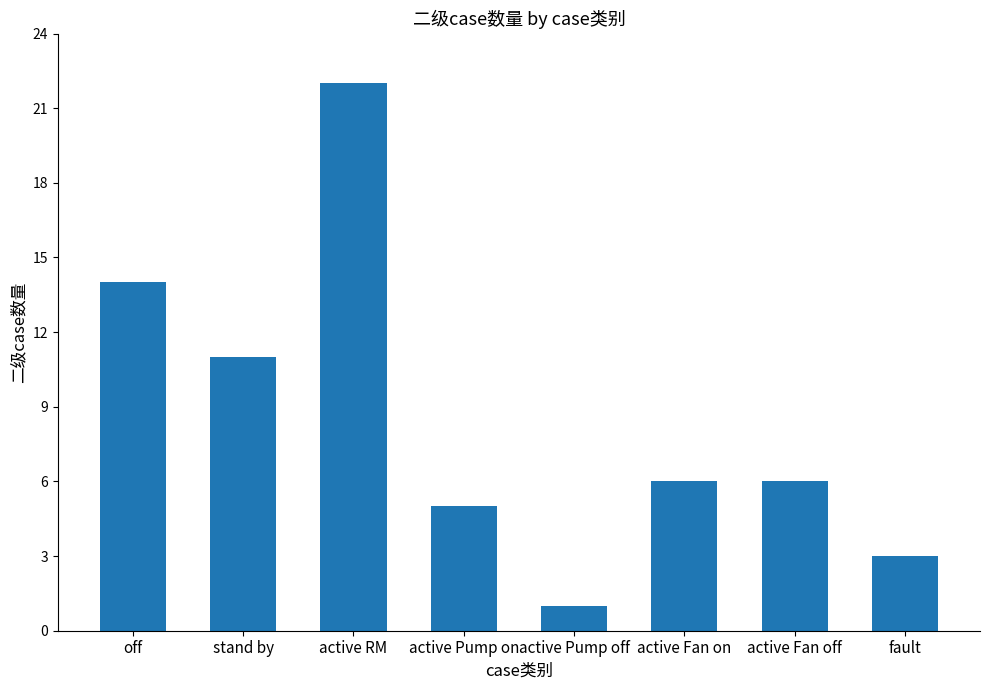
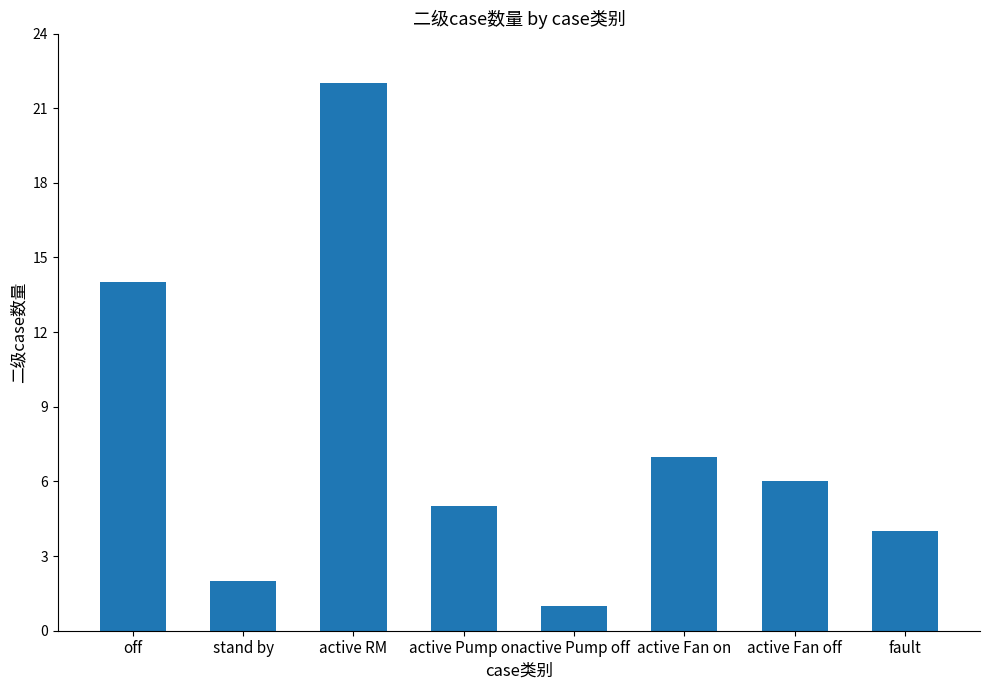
  {
    "off": 14,
-   "stand by": 11,
+   "stand by": 2,
    "active RM": 22,
    "active Pump on": 5,
    "active Pump off": 1,
-   "active Fan on": 6,
+   "active Fan on": 7,
    "active Fan off": 6,
-   "fault": 3
+   "fault": 4
  }
